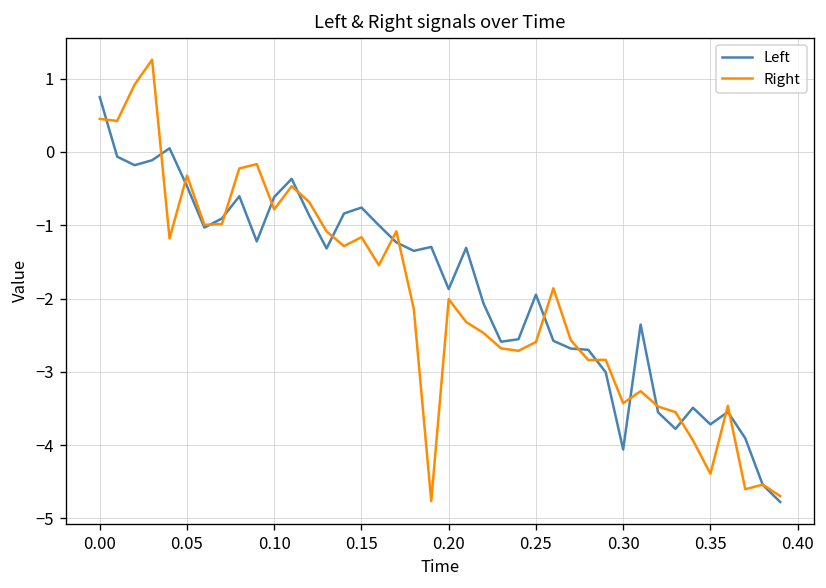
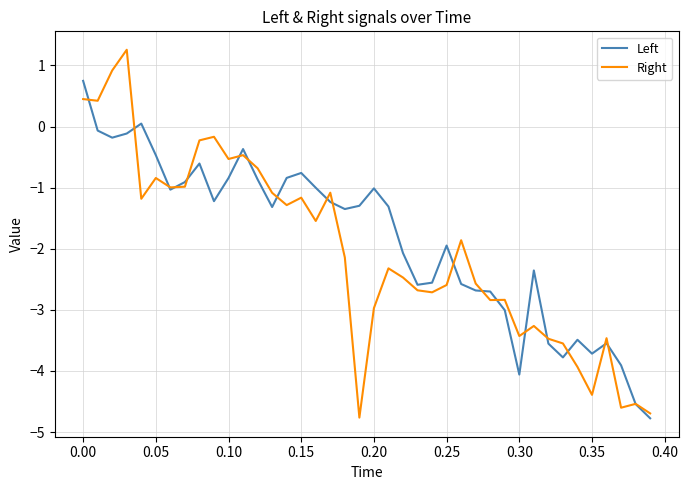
  {
    "Left": {
      "0.00": 0.7,
      "0.05": -0.5,
-     "0.10": -0.6,
+     "0.10": -0.8,
      "0.15": -0.8,
-     "0.20": -1.9,
+     "0.20": -1.0,
      "0.25": -1.9,
      "0.30": -4.1,
      "0.35": -3.7
    },
    "Right": {
      "0.00": 0.5,
-     "0.05": -0.3,
-     "0.10": -0.8,
+     "0.05": -0.8,
+     "0.10": -0.5,
      "0.15": -1.2,
-     "0.20": -2.0,
+     "0.20": -3.0,
      "0.25": -2.6,
      "0.30": -3.4,
      "0.35": -4.4
    }
  }
